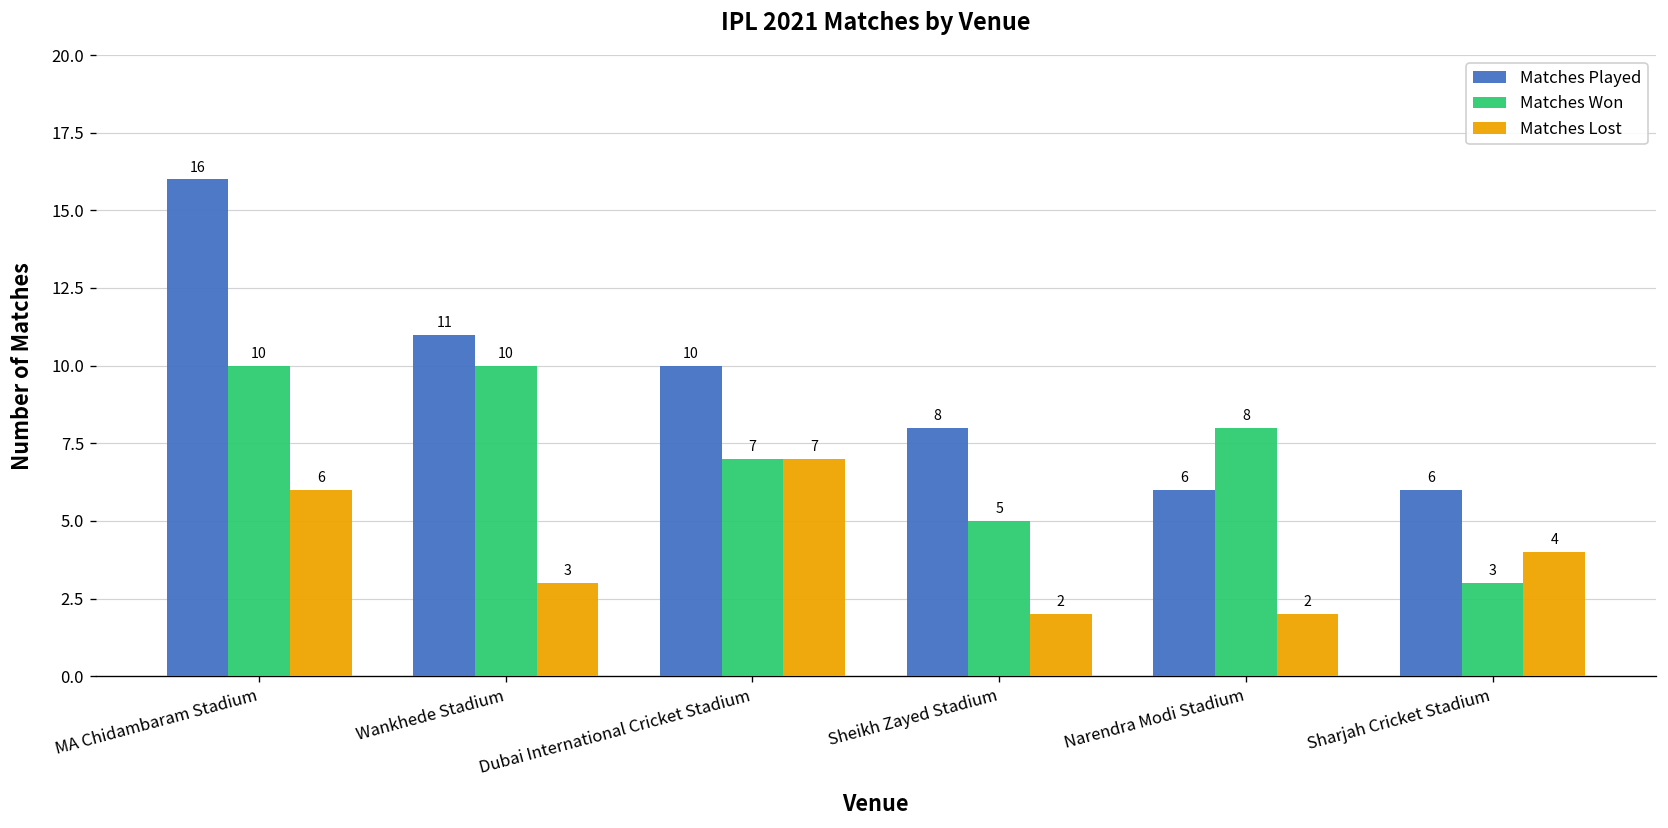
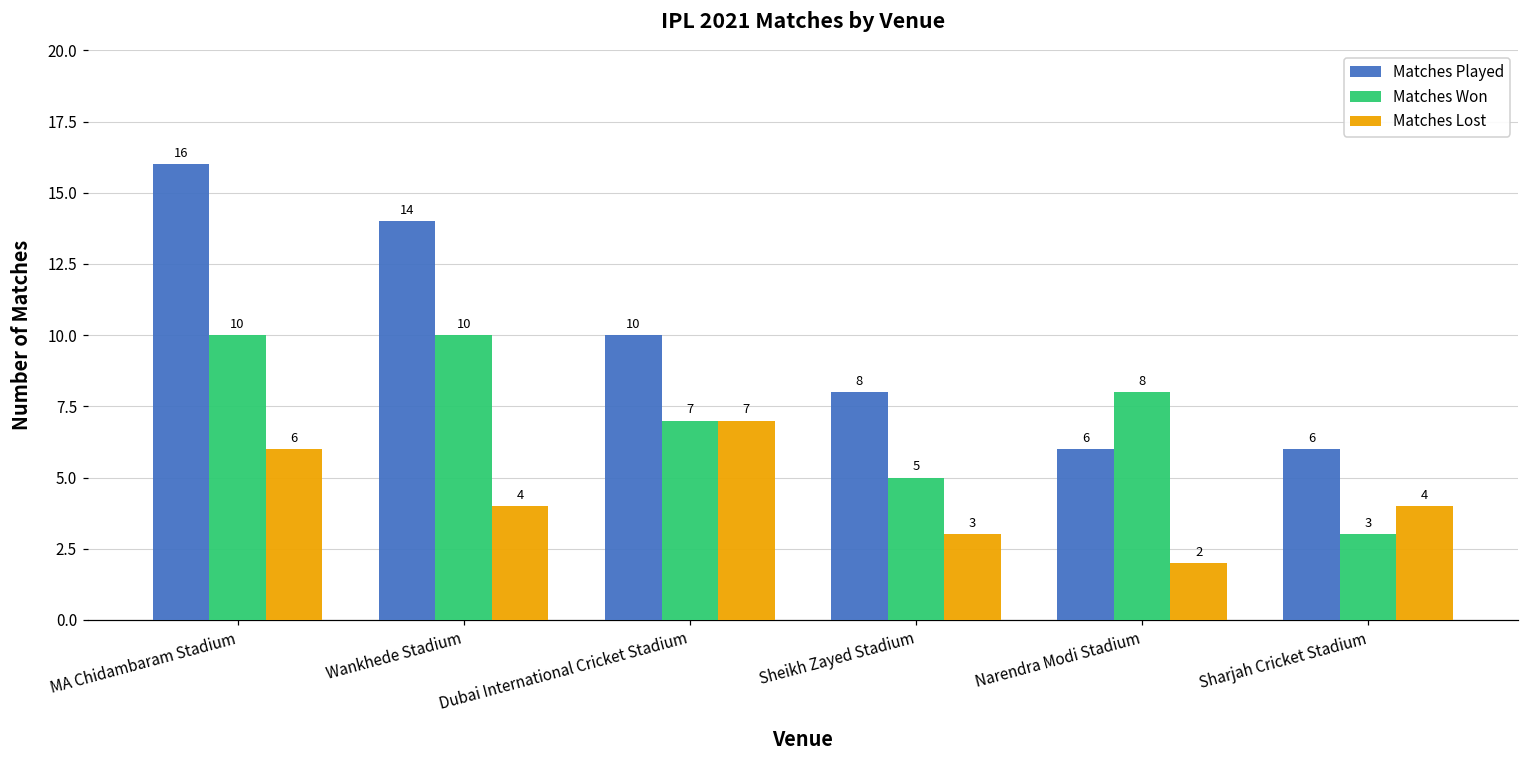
  {
    "Matches Played": {
      "MA Chidambaram Stadium": 16,
-     "Wankhede Stadium": 11,
+     "Wankhede Stadium": 14,
      "Dubai International Cricket Stadium": 10,
      "Sheikh Zayed Stadium": 8,
      "Narendra Modi Stadium": 6,
      "Sharjah Cricket Stadium": 6
    },
    "Matches Won": {
      "MA Chidambaram Stadium": 10,
      "Wankhede Stadium": 10,
      "Dubai International Cricket Stadium": 7,
      "Sheikh Zayed Stadium": 5,
      "Narendra Modi Stadium": 8,
      "Sharjah Cricket Stadium": 3
    },
    "Matches Lost": {
      "MA Chidambaram Stadium": 6,
-     "Wankhede Stadium": 3,
+     "Wankhede Stadium": 4,
      "Dubai International Cricket Stadium": 7,
-     "Sheikh Zayed Stadium": 2,
+     "Sheikh Zayed Stadium": 3,
      "Narendra Modi Stadium": 2,
      "Sharjah Cricket Stadium": 4
    }
  }
